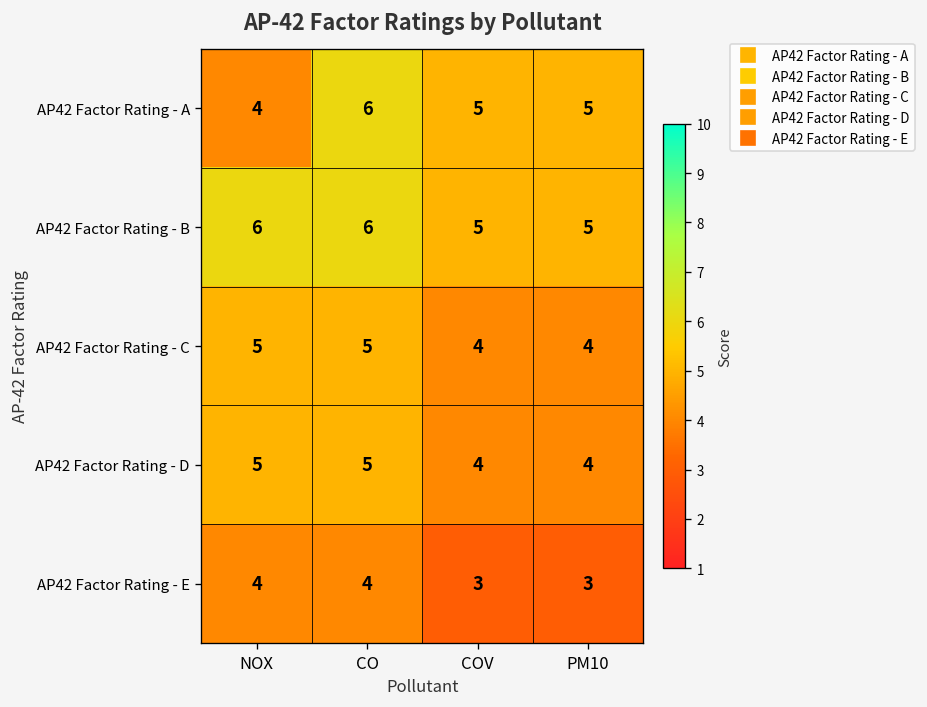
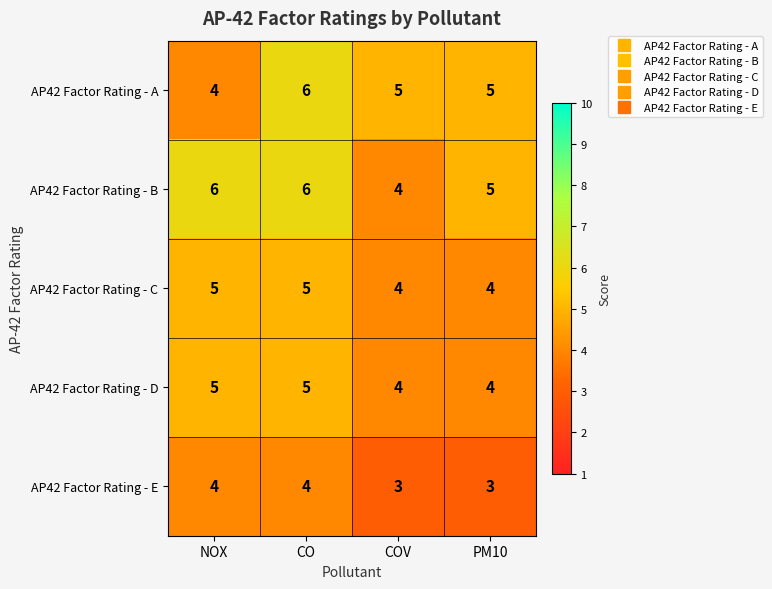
  {
    "AP42 Factor Rating - A": {
      "NOX": 4,
      "CO": 6,
      "COV": 5,
      "PM10": 5
    },
    "AP42 Factor Rating - B": {
      "NOX": 6,
      "CO": 6,
-     "COV": 5,
+     "COV": 4,
      "PM10": 5
    },
    "AP42 Factor Rating - C": {
      "NOX": 5,
      "CO": 5,
      "COV": 4,
      "PM10": 4
    },
    "AP42 Factor Rating - D": {
      "NOX": 5,
      "CO": 5,
      "COV": 4,
      "PM10": 4
    },
    "AP42 Factor Rating - E": {
      "NOX": 4,
      "CO": 4,
      "COV": 3,
      "PM10": 3
    }
  }
